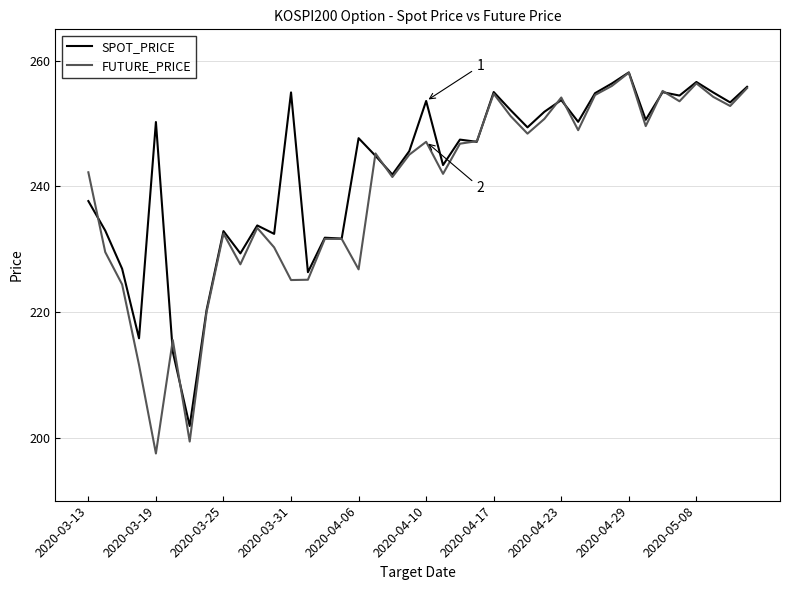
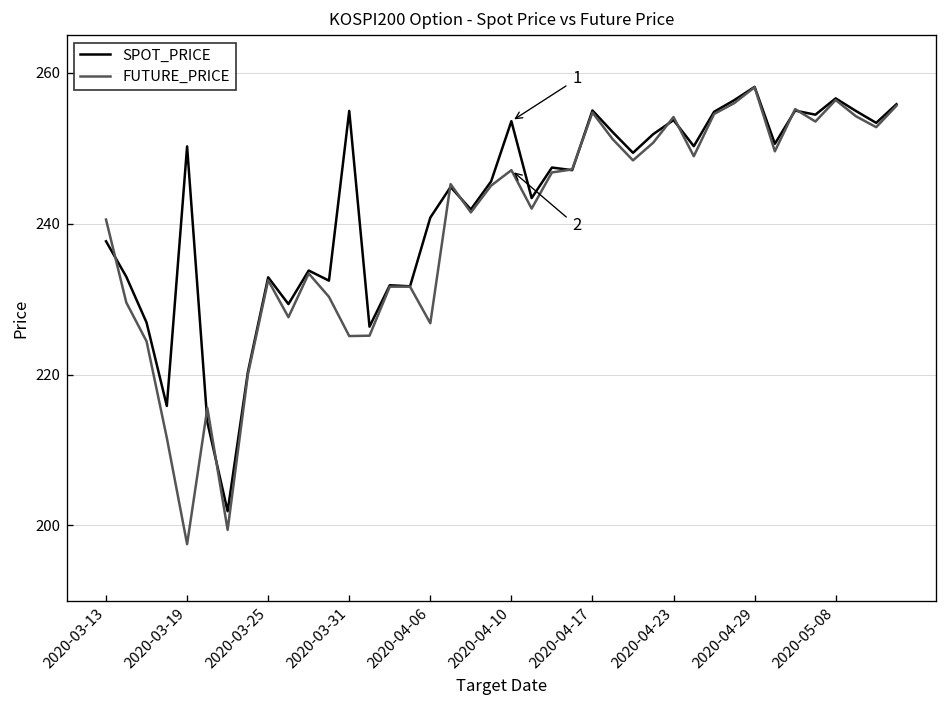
  {
    "SPOT_PRICE": {
      "2020-03-13": 238,
      "2020-03-19": 250,
      "2020-03-31": 255,
-     "2020-04-06": 248,
+     "2020-04-06": 241,
      "2020-04-23": 254
    },
    "FUTURE_PRICE": {
-     "2020-03-13": 242,
+     "2020-03-13": 241,
      "2020-03-19": 198,
      "2020-03-31": 225,
      "2020-04-06": 227,
      "2020-04-10": 247,
      "2020-04-23": 254
    }
  }
